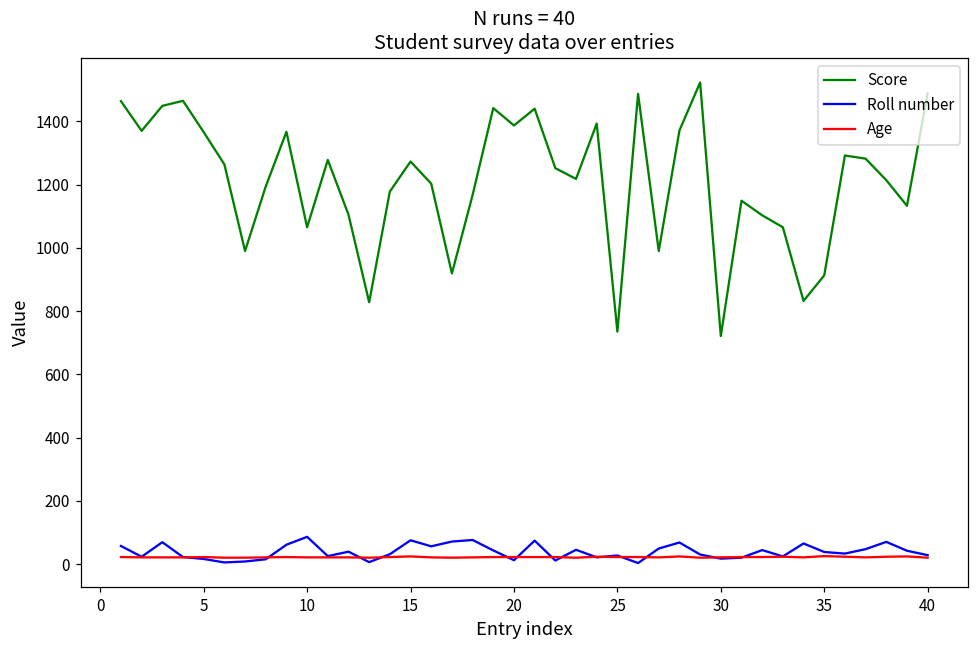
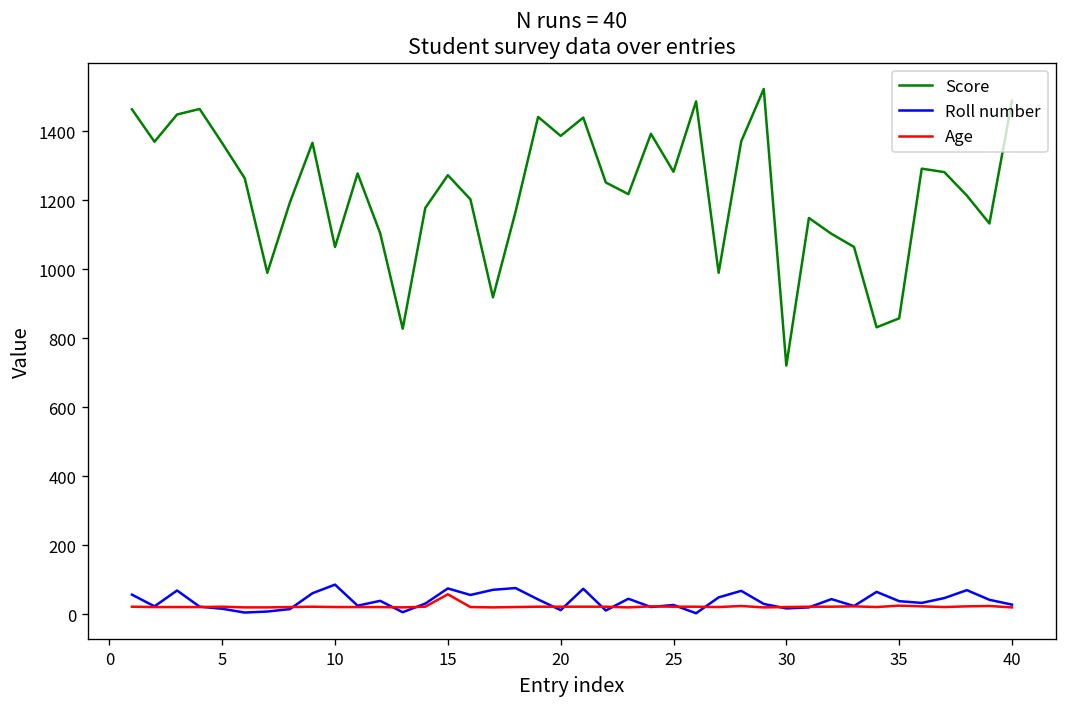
  {
    "Score": {
      "5": 1370,
      "10": 1070,
      "15": 1270,
      "20": 1390,
-     "25": 740,
+     "25": 1280,
      "30": 720,
-     "35": 910
+     "35": 860
    },
    "Roll number": {
      "10": 90,
      "15": 80,
      "20": 10,
      "35": 40
    },
    "Age": {
      "10": 20,
-     "15": 20,
+     "15": 60,
      "20": 20,
      "35": 30
    }
  }
